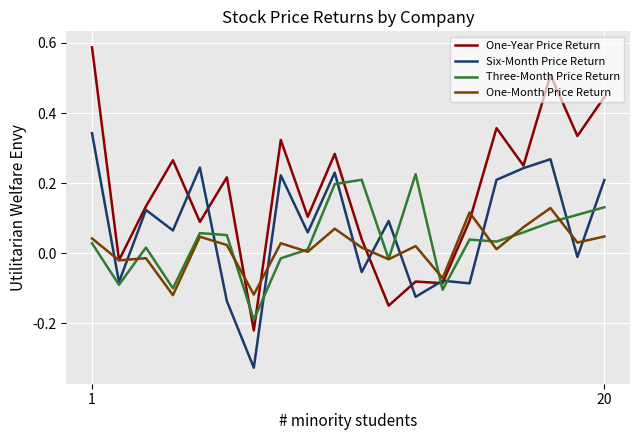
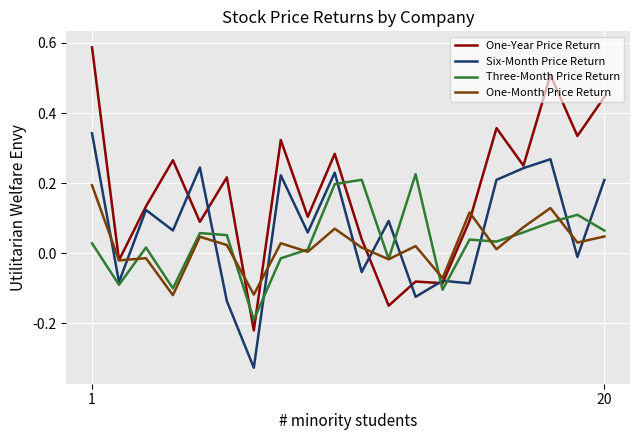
  {
    "One-Year Price Return": {
      "1": 0.59
    },
    "Six-Month Price Return": {
      "1": 0.34,
      "20": 0.21
    },
    "Three-Month Price Return": {
      "1": 0.03,
-     "20": 0.13
+     "20": 0.06
    },
    "One-Month Price Return": {
-     "1": 0.04,
+     "1": 0.19,
      "20": 0.05
    }
  }
